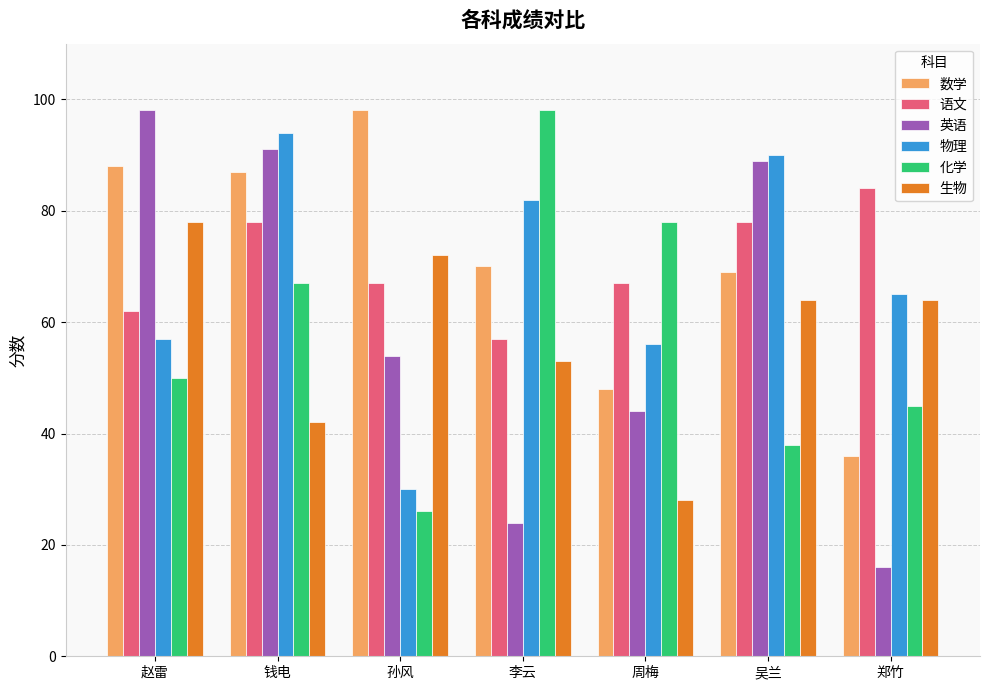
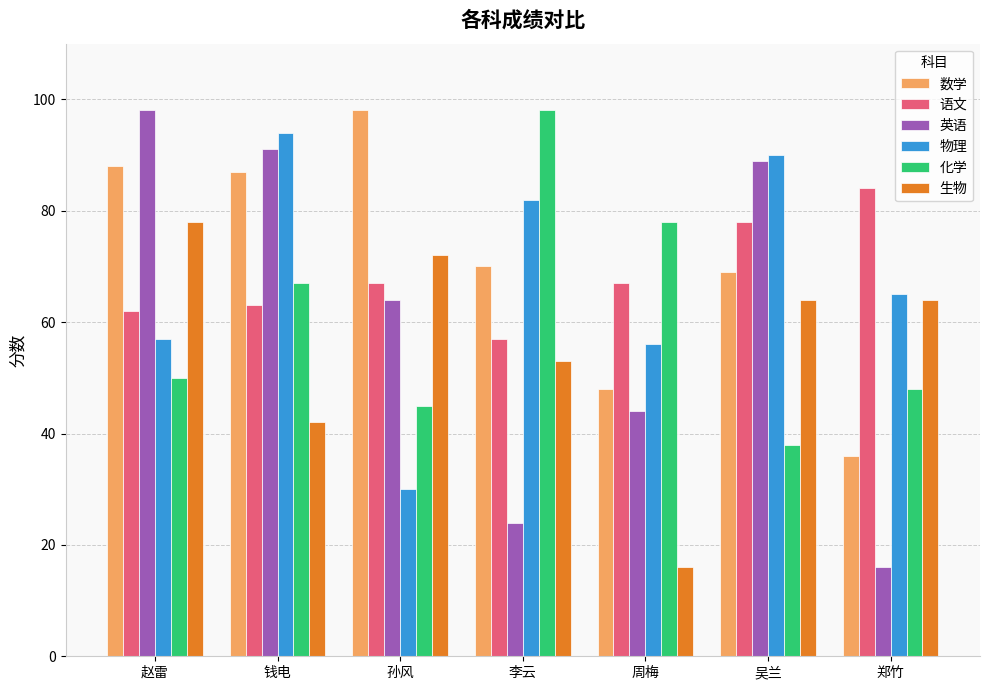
  {
    "数学": {
      "赵雷": 88,
      "钱电": 87,
      "孙风": 98,
      "李云": 70,
      "周梅": 48,
      "吴兰": 69,
      "郑竹": 36
    },
    "语文": {
      "赵雷": 62,
-     "钱电": 78,
+     "钱电": 63,
      "孙风": 67,
      "李云": 57,
      "周梅": 67,
      "吴兰": 78,
      "郑竹": 84
    },
    "英语": {
      "赵雷": 98,
      "钱电": 91,
-     "孙风": 54,
+     "孙风": 64,
      "李云": 24,
      "周梅": 44,
      "吴兰": 89,
      "郑竹": 16
    },
    "物理": {
      "赵雷": 57,
      "钱电": 94,
      "孙风": 30,
      "李云": 82,
      "周梅": 56,
      "吴兰": 90,
      "郑竹": 65
    },
    "化学": {
      "赵雷": 50,
      "钱电": 67,
-     "孙风": 26,
+     "孙风": 45,
      "李云": 98,
      "周梅": 78,
      "吴兰": 38,
-     "郑竹": 45
+     "郑竹": 48
    },
    "生物": {
      "赵雷": 78,
      "钱电": 42,
      "孙风": 72,
      "李云": 53,
-     "周梅": 28,
+     "周梅": 16,
      "吴兰": 64,
      "郑竹": 64
    }
  }
